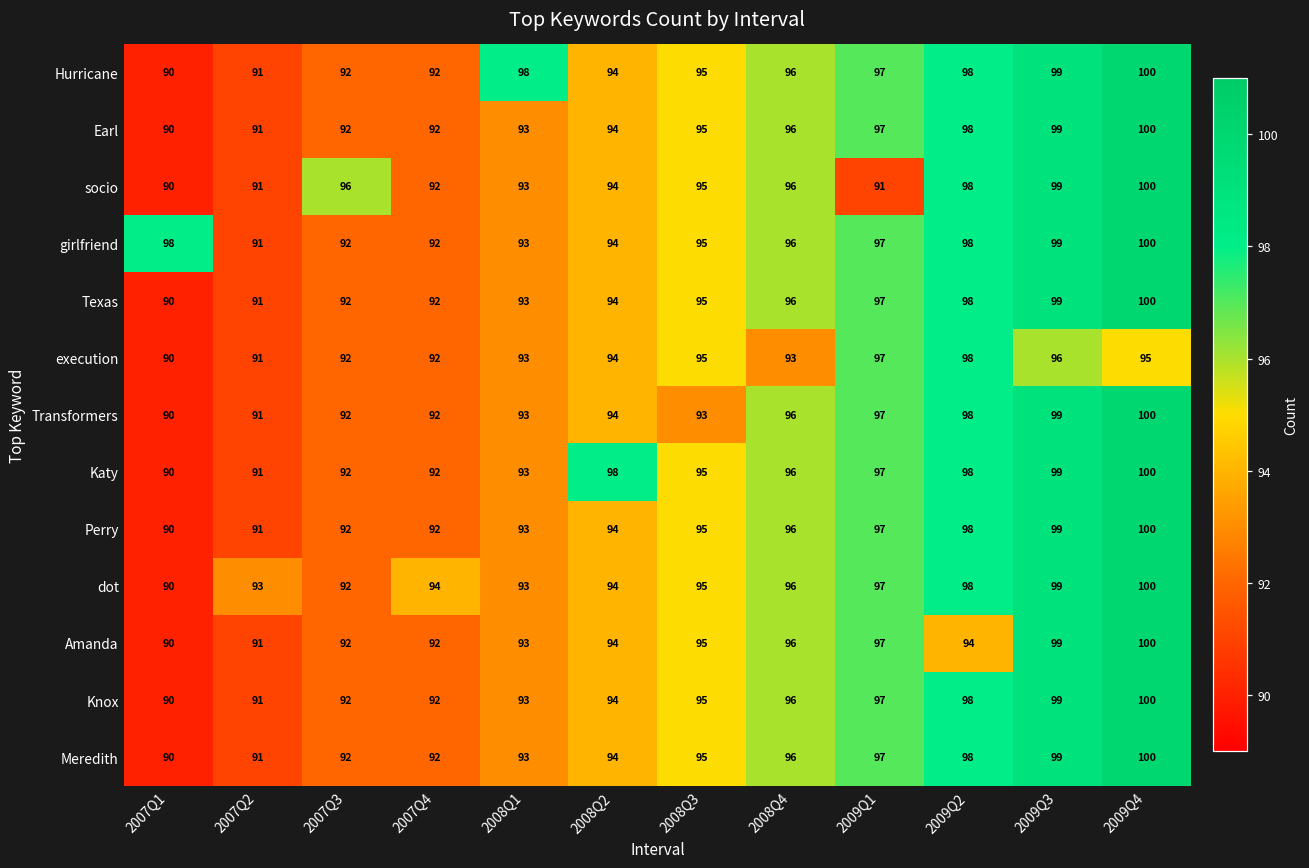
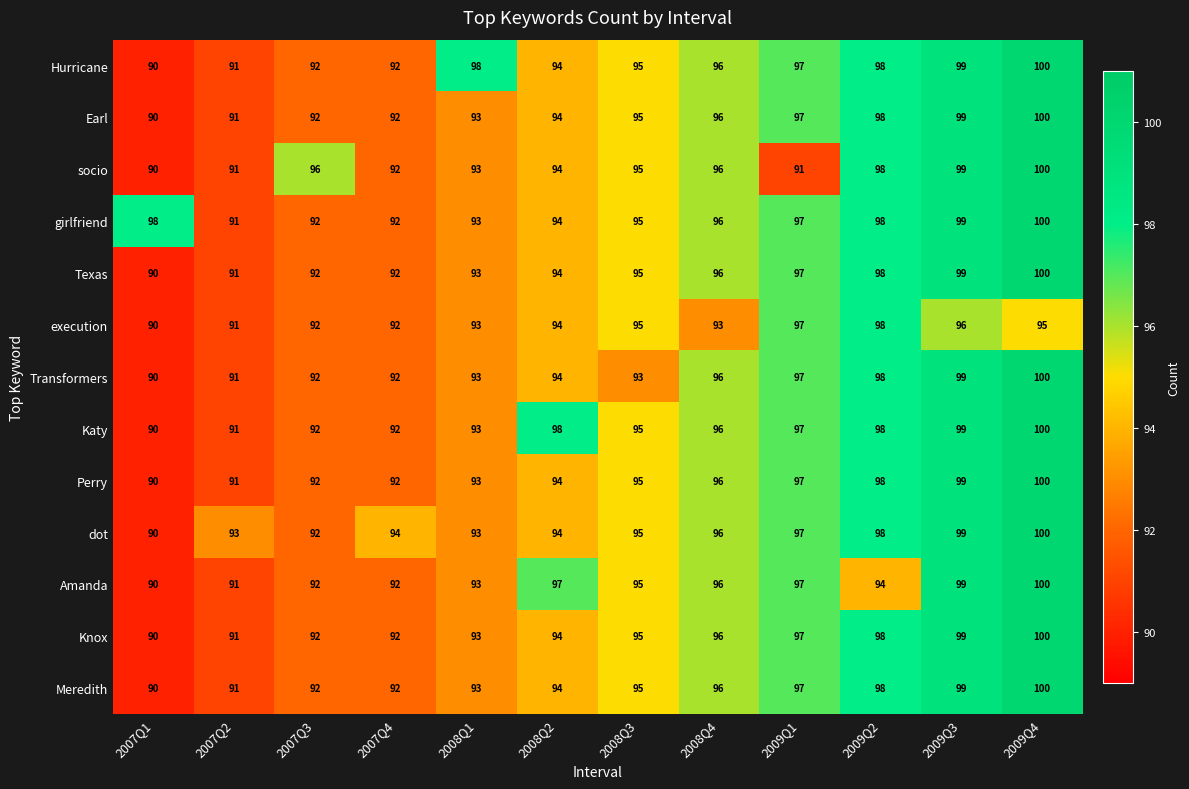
  {
    "Hurricane": {
      "2007Q1": 90,
      "2007Q2": 91,
      "2007Q3": 92,
      "2007Q4": 92,
      "2008Q1": 98,
      "2008Q2": 94,
      "2008Q3": 95,
      "2008Q4": 96,
      "2009Q1": 97,
      "2009Q2": 98,
      "2009Q3": 99,
      "2009Q4": 100
    },
    "Earl": {
      "2007Q1": 90,
      "2007Q2": 91,
      "2007Q3": 92,
      "2007Q4": 92,
      "2008Q1": 93,
      "2008Q2": 94,
      "2008Q3": 95,
      "2008Q4": 96,
      "2009Q1": 97,
      "2009Q2": 98,
      "2009Q3": 99,
      "2009Q4": 100
    },
    "socio": {
      "2007Q1": 90,
      "2007Q2": 91,
      "2007Q3": 96,
      "2007Q4": 92,
      "2008Q1": 93,
      "2008Q2": 94,
      "2008Q3": 95,
      "2008Q4": 96,
      "2009Q1": 91,
      "2009Q2": 98,
      "2009Q3": 99,
      "2009Q4": 100
    },
    "girlfriend": {
      "2007Q1": 98,
      "2007Q2": 91,
      "2007Q3": 92,
      "2007Q4": 92,
      "2008Q1": 93,
      "2008Q2": 94,
      "2008Q3": 95,
      "2008Q4": 96,
      "2009Q1": 97,
      "2009Q2": 98,
      "2009Q3": 99,
      "2009Q4": 100
    },
    "Texas": {
      "2007Q1": 90,
      "2007Q2": 91,
      "2007Q3": 92,
      "2007Q4": 92,
      "2008Q1": 93,
      "2008Q2": 94,
      "2008Q3": 95,
      "2008Q4": 96,
      "2009Q1": 97,
      "2009Q2": 98,
      "2009Q3": 99,
      "2009Q4": 100
    },
    "execution": {
      "2007Q1": 90,
      "2007Q2": 91,
      "2007Q3": 92,
      "2007Q4": 92,
      "2008Q1": 93,
      "2008Q2": 94,
      "2008Q3": 95,
      "2008Q4": 93,
      "2009Q1": 97,
      "2009Q2": 98,
      "2009Q3": 96,
      "2009Q4": 95
    },
    "Transformers": {
      "2007Q1": 90,
      "2007Q2": 91,
      "2007Q3": 92,
      "2007Q4": 92,
      "2008Q1": 93,
      "2008Q2": 94,
      "2008Q3": 93,
      "2008Q4": 96,
      "2009Q1": 97,
      "2009Q2": 98,
      "2009Q3": 99,
      "2009Q4": 100
    },
    "Katy": {
      "2007Q1": 90,
      "2007Q2": 91,
      "2007Q3": 92,
      "2007Q4": 92,
      "2008Q1": 93,
      "2008Q2": 98,
      "2008Q3": 95,
      "2008Q4": 96,
      "2009Q1": 97,
      "2009Q2": 98,
      "2009Q3": 99,
      "2009Q4": 100
    },
    "Perry": {
      "2007Q1": 90,
      "2007Q2": 91,
      "2007Q3": 92,
      "2007Q4": 92,
      "2008Q1": 93,
      "2008Q2": 94,
      "2008Q3": 95,
      "2008Q4": 96,
      "2009Q1": 97,
      "2009Q2": 98,
      "2009Q3": 99,
      "2009Q4": 100
    },
    "dot": {
      "2007Q1": 90,
      "2007Q2": 93,
      "2007Q3": 92,
      "2007Q4": 94,
      "2008Q1": 93,
      "2008Q2": 94,
      "2008Q3": 95,
      "2008Q4": 96,
      "2009Q1": 97,
      "2009Q2": 98,
      "2009Q3": 99,
      "2009Q4": 100
    },
    "Amanda": {
      "2007Q1": 90,
      "2007Q2": 91,
      "2007Q3": 92,
      "2007Q4": 92,
      "2008Q1": 93,
-     "2008Q2": 94,
+     "2008Q2": 97,
      "2008Q3": 95,
      "2008Q4": 96,
      "2009Q1": 97,
      "2009Q2": 94,
      "2009Q3": 99,
      "2009Q4": 100
    },
    "Knox": {
      "2007Q1": 90,
      "2007Q2": 91,
      "2007Q3": 92,
      "2007Q4": 92,
      "2008Q1": 93,
      "2008Q2": 94,
      "2008Q3": 95,
      "2008Q4": 96,
      "2009Q1": 97,
      "2009Q2": 98,
      "2009Q3": 99,
      "2009Q4": 100
    },
    "Meredith": {
      "2007Q1": 90,
      "2007Q2": 91,
      "2007Q3": 92,
      "2007Q4": 92,
      "2008Q1": 93,
      "2008Q2": 94,
      "2008Q3": 95,
      "2008Q4": 96,
      "2009Q1": 97,
      "2009Q2": 98,
      "2009Q3": 99,
      "2009Q4": 100
    }
  }
